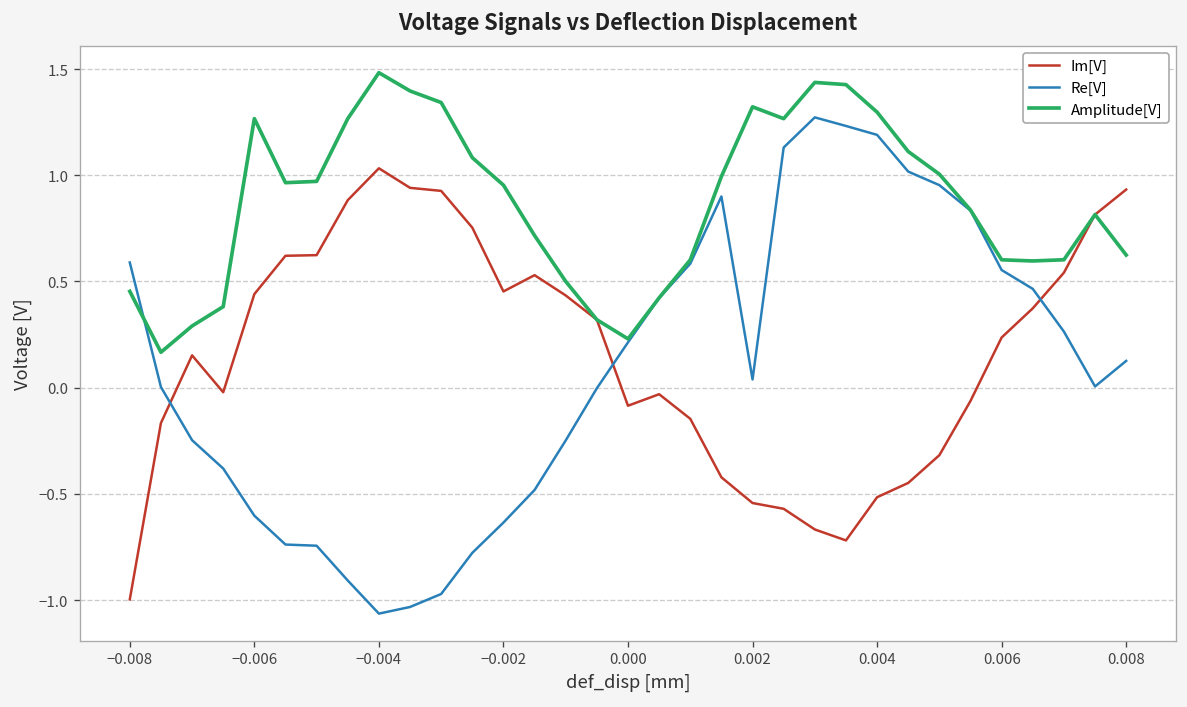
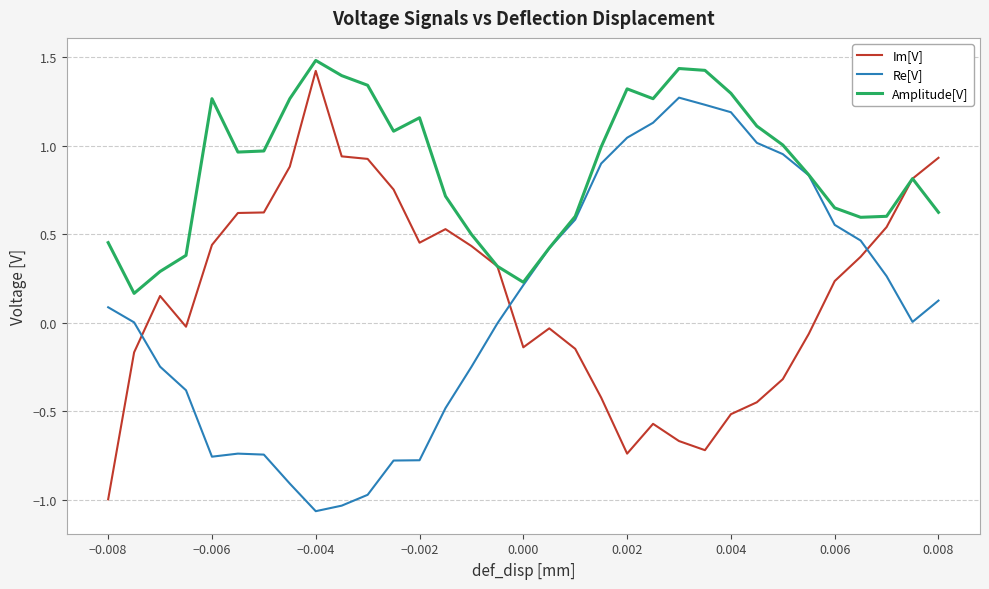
  {
    "Im[V]": {
      "−0.008": -1.00,
      "−0.006": 0.44,
-     "−0.004": 1.03,
+     "−0.004": 1.42,
      "−0.002": 0.45,
-     "0.000": -0.09,
-     "0.002": -0.54,
+     "0.000": -0.14,
+     "0.002": -0.74,
      "0.004": -0.52,
      "0.006": 0.24,
      "0.008": 0.93
    },
    "Re[V]": {
-     "−0.008": 0.59,
-     "−0.006": -0.60,
+     "−0.008": 0.09,
+     "−0.006": -0.76,
      "−0.004": -1.06,
-     "−0.002": -0.64,
+     "−0.002": -0.78,
      "0.000": 0.21,
-     "0.002": 0.04,
+     "0.002": 1.05,
      "0.004": 1.19,
      "0.006": 0.55,
      "0.008": 0.13
    },
    "Amplitude[V]": {
      "−0.008": 0.45,
      "−0.006": 1.27,
      "−0.004": 1.48,
-     "−0.002": 0.95,
+     "−0.002": 1.16,
      "0.000": 0.23,
      "0.002": 1.32,
      "0.004": 1.30,
-     "0.006": 0.60,
+     "0.006": 0.65,
      "0.008": 0.62
    }
  }
